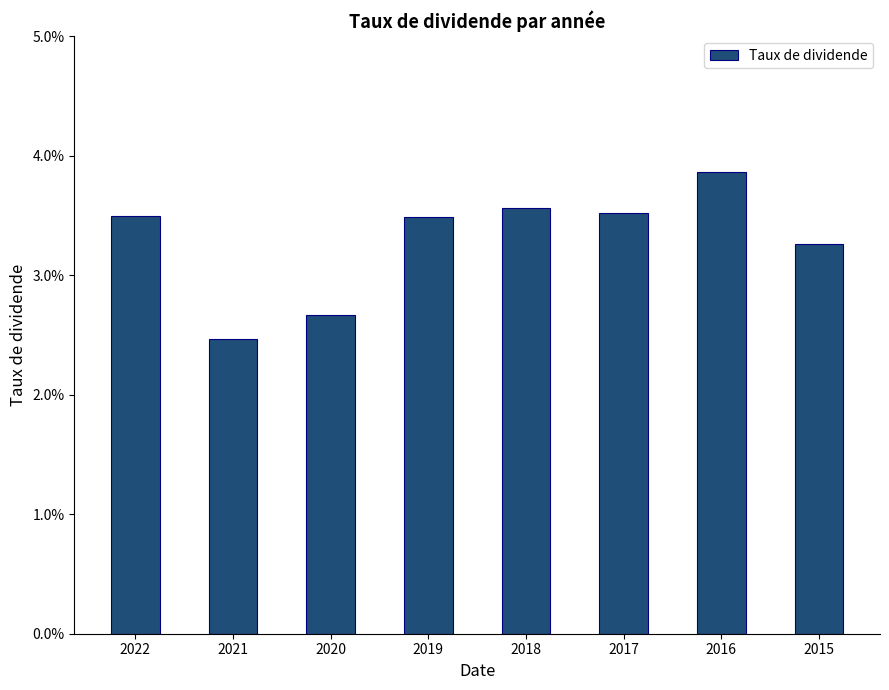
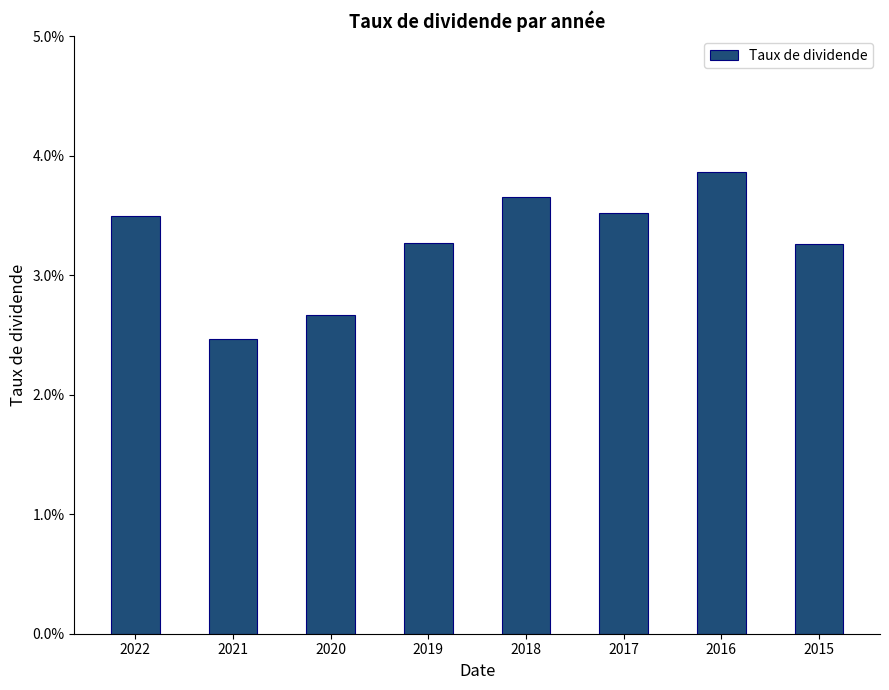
  {
    "2022": "3.49%",
    "2021": "2.46%",
    "2020": "2.67%",
-   "2019": "3.49%",
-   "2018": "3.56%",
+   "2019": "3.27%",
+   "2018": "3.65%",
    "2017": "3.52%",
    "2016": "3.86%",
    "2015": "3.26%"
  }
